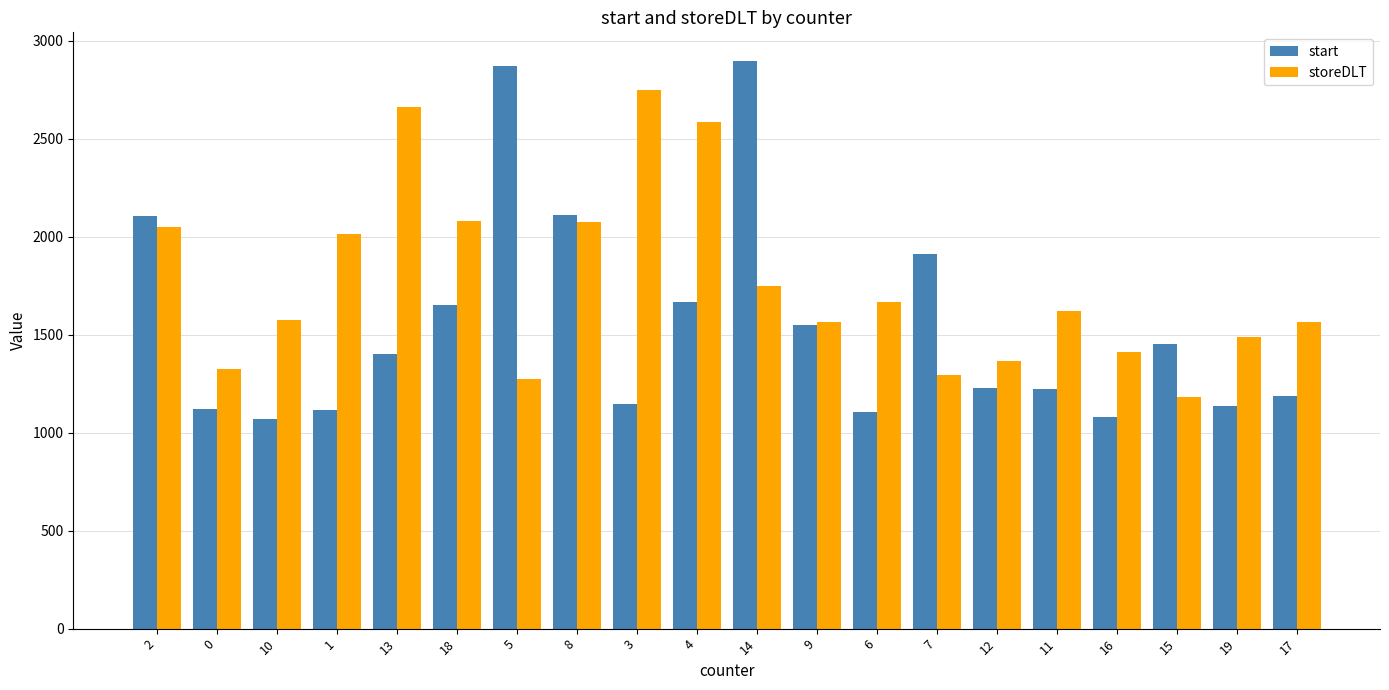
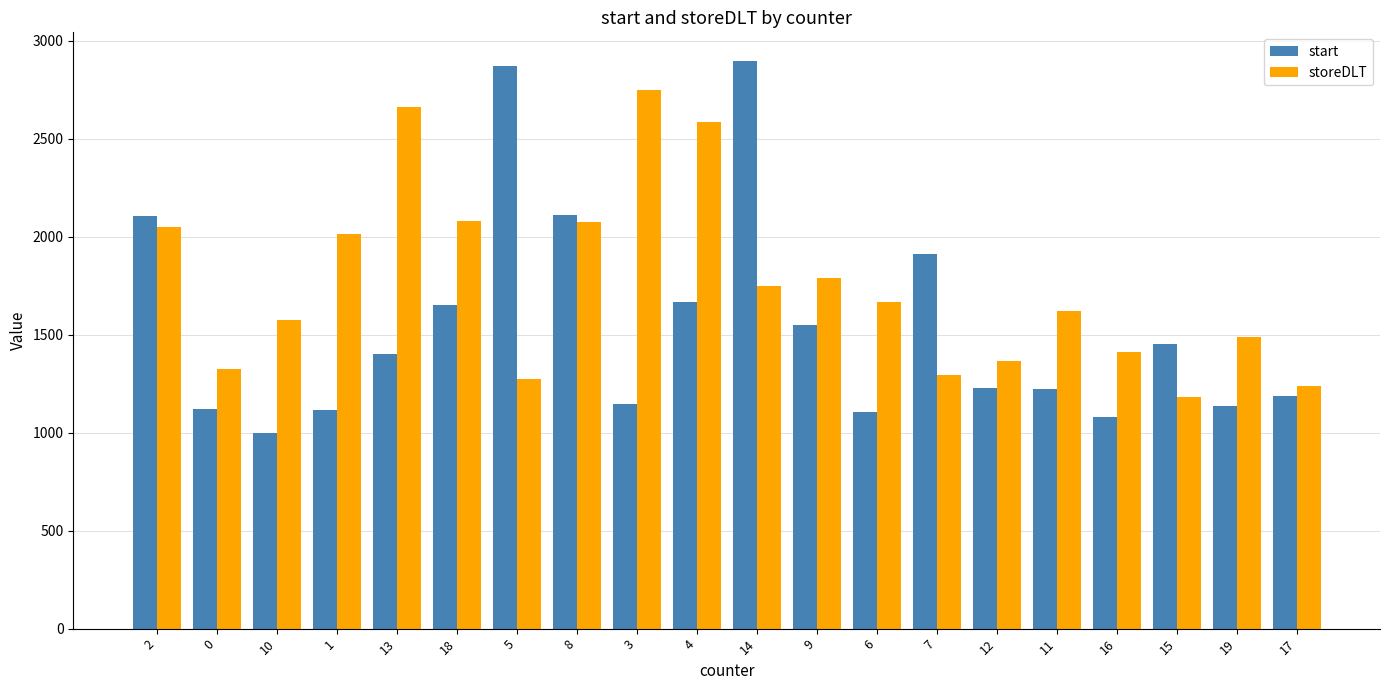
  {
    "start": {
      "2": 2110,
      "0": 1120,
-     "10": 1070,
+     "10": 1000,
      "1": 1110,
      "13": 1400,
      "18": 1650,
      "5": 2870,
      "8": 2110,
      "3": 1150,
      "4": 1670,
      "14": 2900,
      "9": 1550,
      "6": 1100,
      "7": 1910,
      "12": 1230,
      "11": 1220,
      "16": 1080,
      "15": 1450,
      "19": 1140,
      "17": 1190
    },
    "storeDLT": {
      "2": 2050,
      "0": 1330,
      "10": 1580,
      "1": 2010,
      "13": 2670,
      "18": 2080,
      "5": 1270,
      "8": 2080,
      "3": 2750,
      "4": 2590,
      "14": 1750,
-     "9": 1570,
+     "9": 1790,
      "6": 1670,
      "7": 1300,
      "12": 1370,
      "11": 1620,
      "16": 1410,
      "15": 1180,
      "19": 1490,
-     "17": 1570
+     "17": 1240
    }
  }
